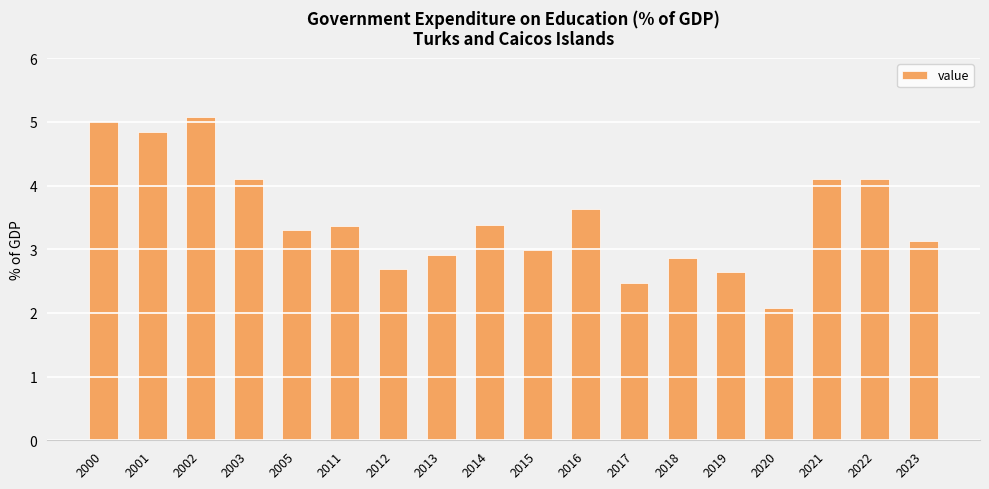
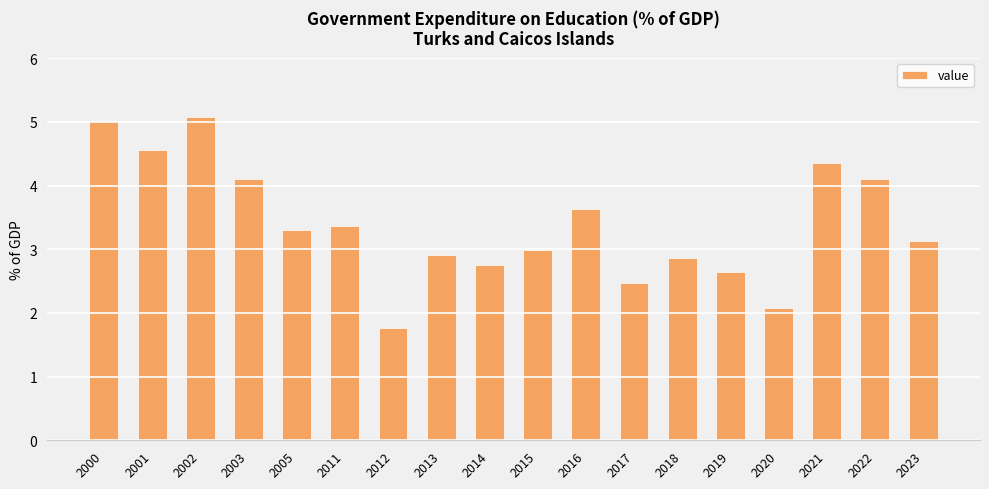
  {
    "2000": 5.0,
-   "2001": 4.8,
+   "2001": 4.6,
    "2002": 5.1,
    "2003": 4.1,
    "2005": 3.3,
    "2011": 3.4,
-   "2012": 2.7,
+   "2012": 1.8,
    "2013": 2.9,
-   "2014": 3.4,
+   "2014": 2.7,
    "2015": 3.0,
    "2016": 3.6,
    "2017": 2.5,
    "2018": 2.9,
    "2019": 2.6,
    "2020": 2.1,
-   "2021": 4.1,
+   "2021": 4.3,
    "2022": 4.1,
    "2023": 3.1
  }
